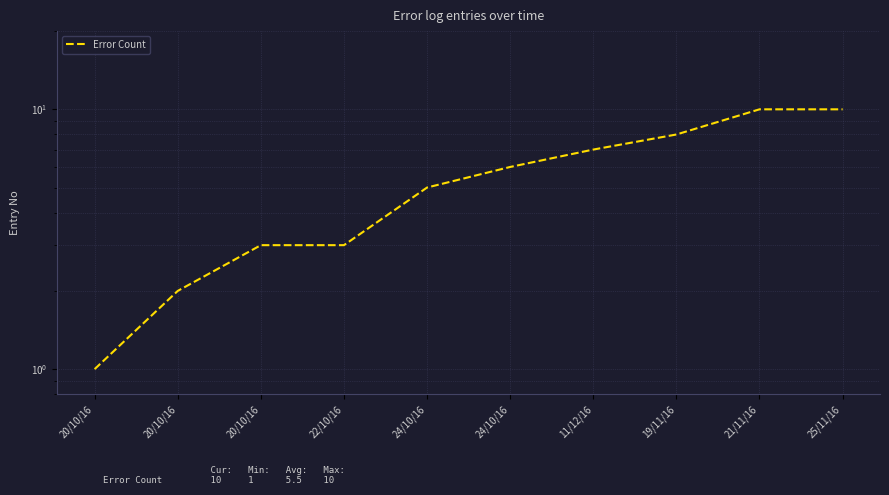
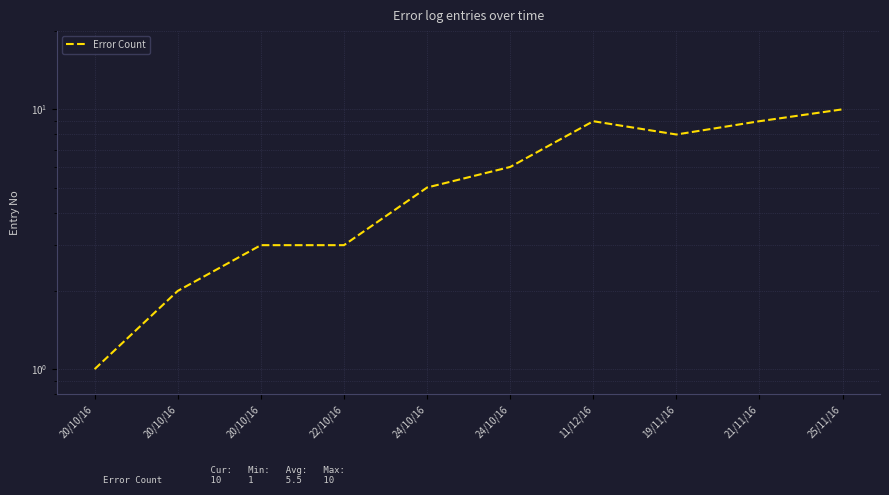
  {
    "22/10/16": 3,
-   "11/12/16": 7,
+   "11/12/16": 9,
    "19/11/16": 8,
-   "21/11/16": 10,
+   "21/11/16": 9,
    "25/11/16": 10
  }
